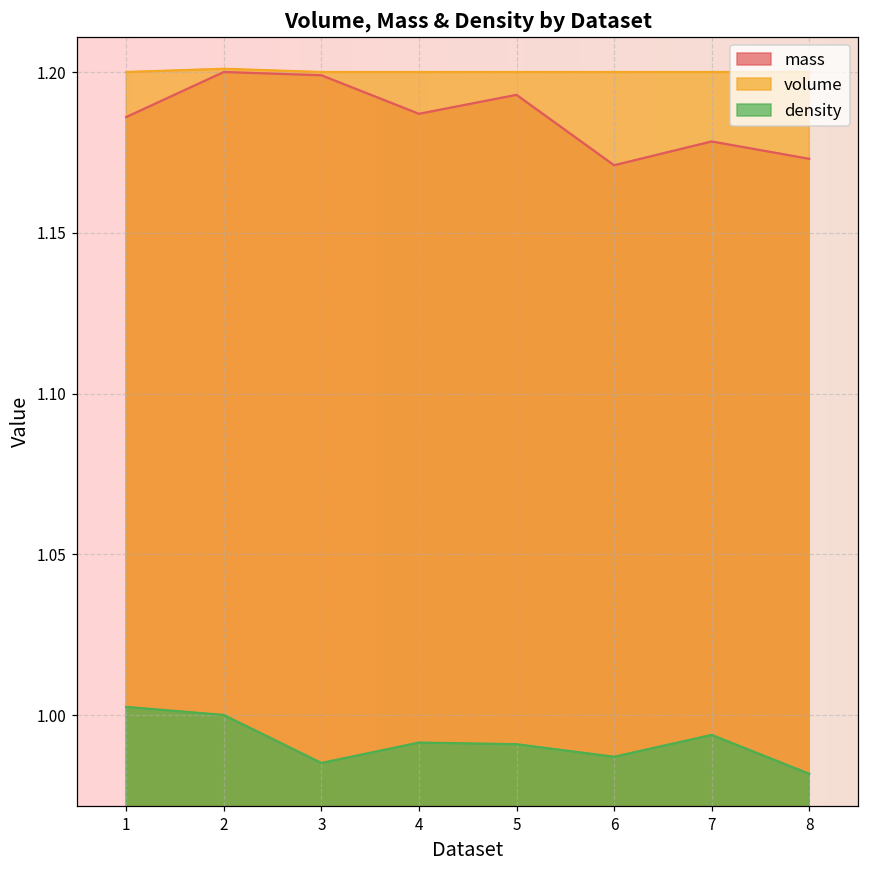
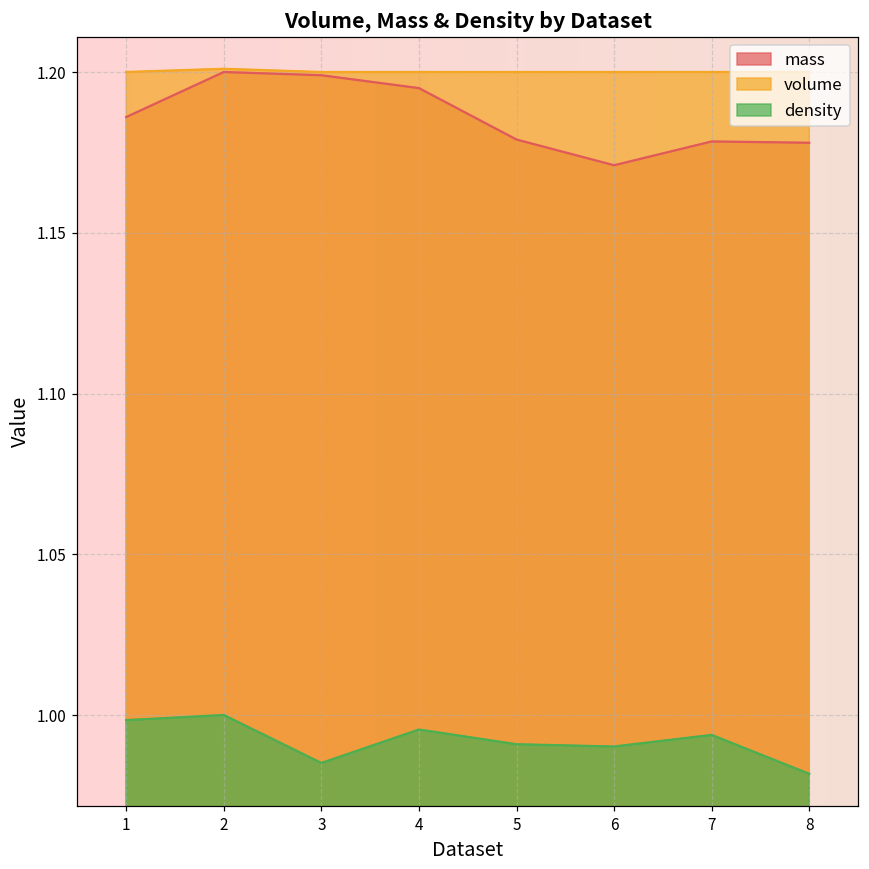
  {
    "mass": {
      "1": 1.186,
      "2": 1.200,
      "3": 1.199,
-     "4": 1.187,
-     "5": 1.193,
+     "4": 1.195,
+     "5": 1.179,
      "6": 1.171,
      "7": 1.178,
-     "8": 1.173
+     "8": 1.178
    },
    "volume": {
      "1": 1.200,
      "2": 1.201,
      "3": 1.200,
      "4": 1.200,
      "5": 1.200,
      "6": 1.200,
      "7": 1.200
    },
    "density": {
-     "1": 1.003,
+     "1": 0.998,
      "2": 1.000,
      "3": 0.985,
-     "4": 0.991,
+     "4": 0.995,
      "5": 0.991,
-     "6": 0.987,
+     "6": 0.990,
      "7": 0.994,
      "8": 0.982
    }
  }
